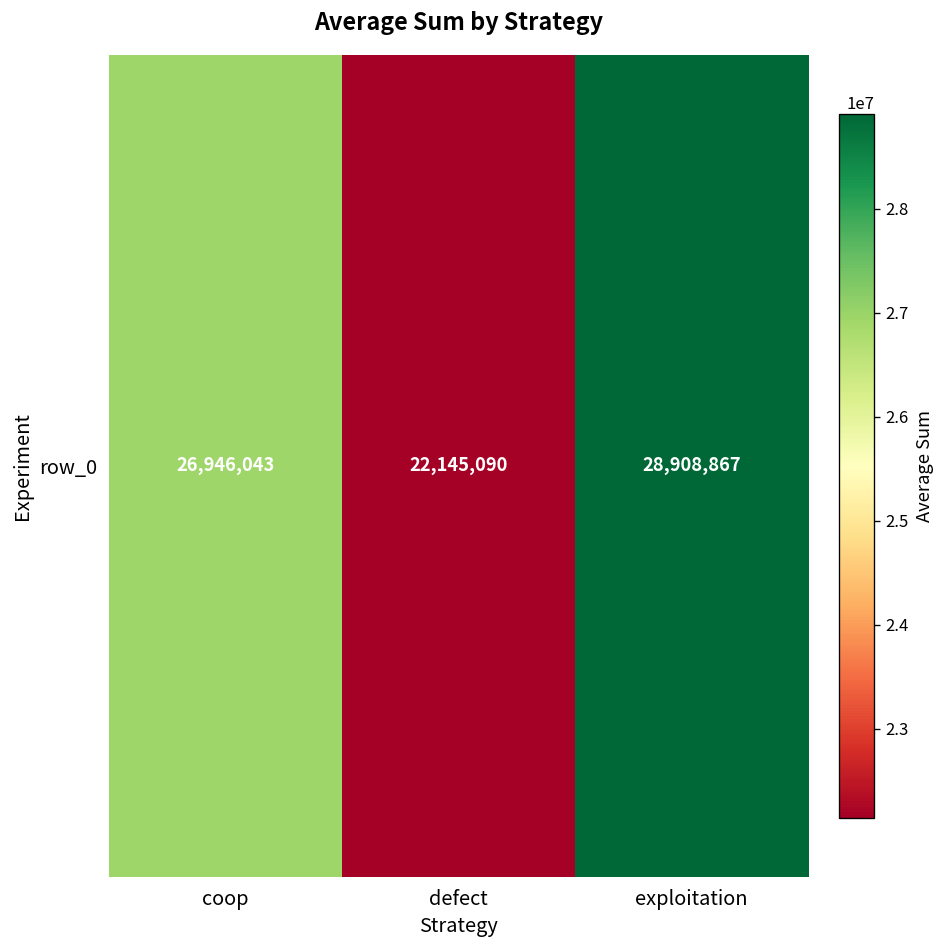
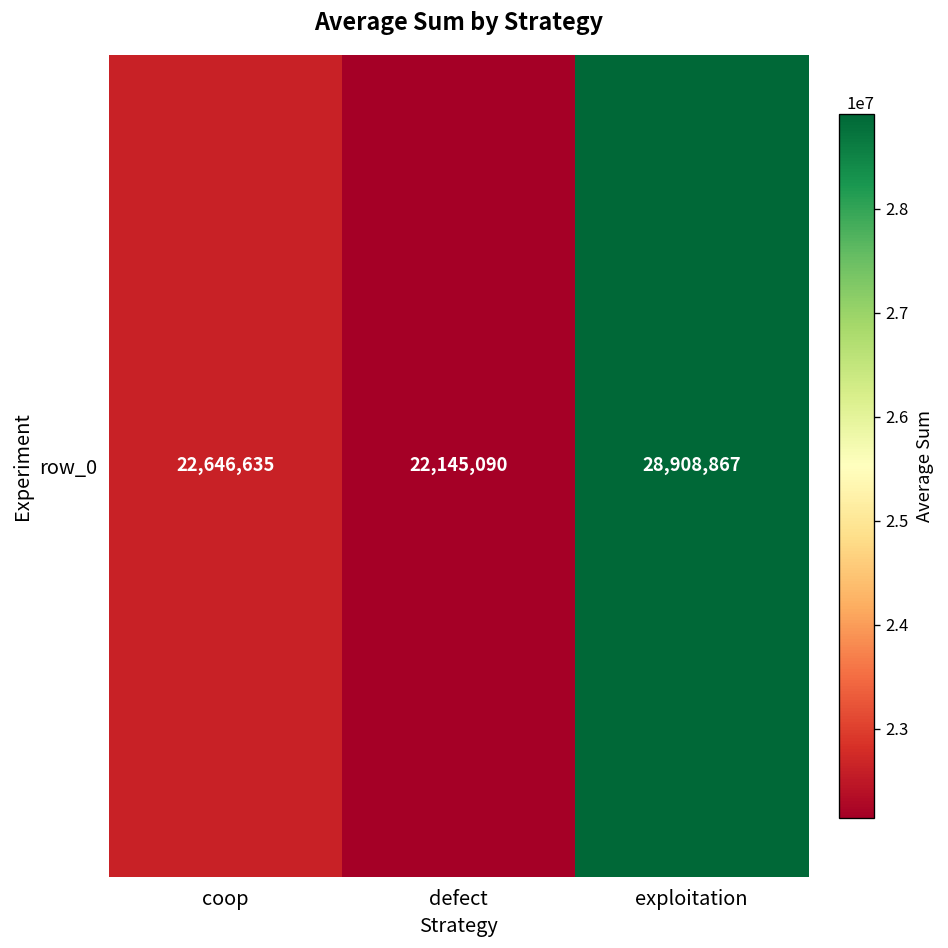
  {
    "row_0": {
-     "coop": "26,946,043",
+     "coop": "22,646,635",
      "defect": "22,145,090",
      "exploitation": "28,908,867"
    }
  }
